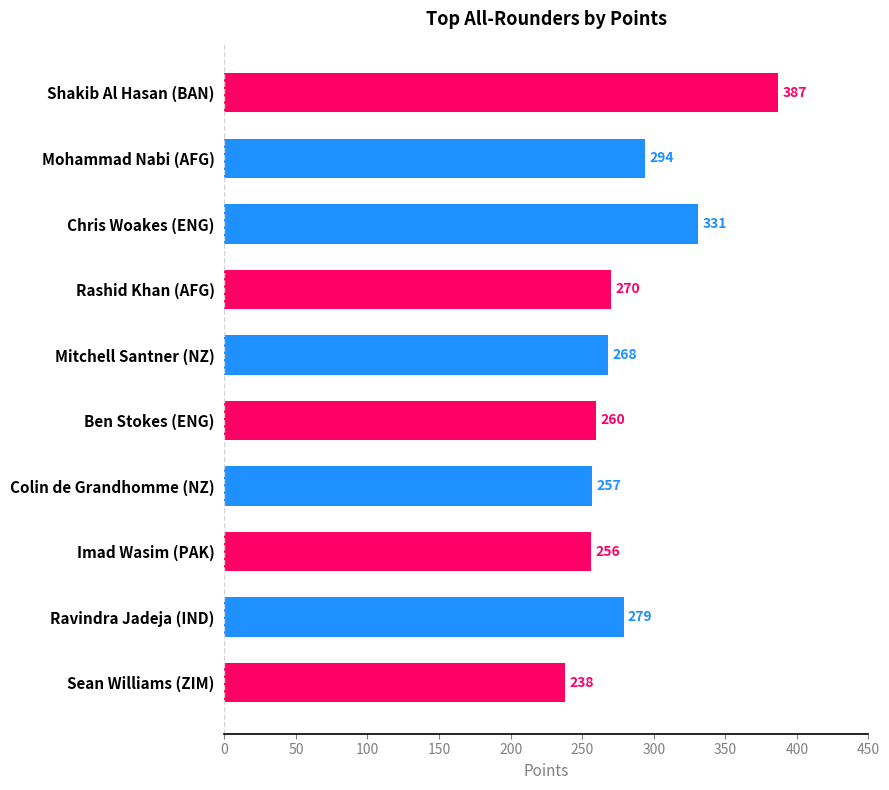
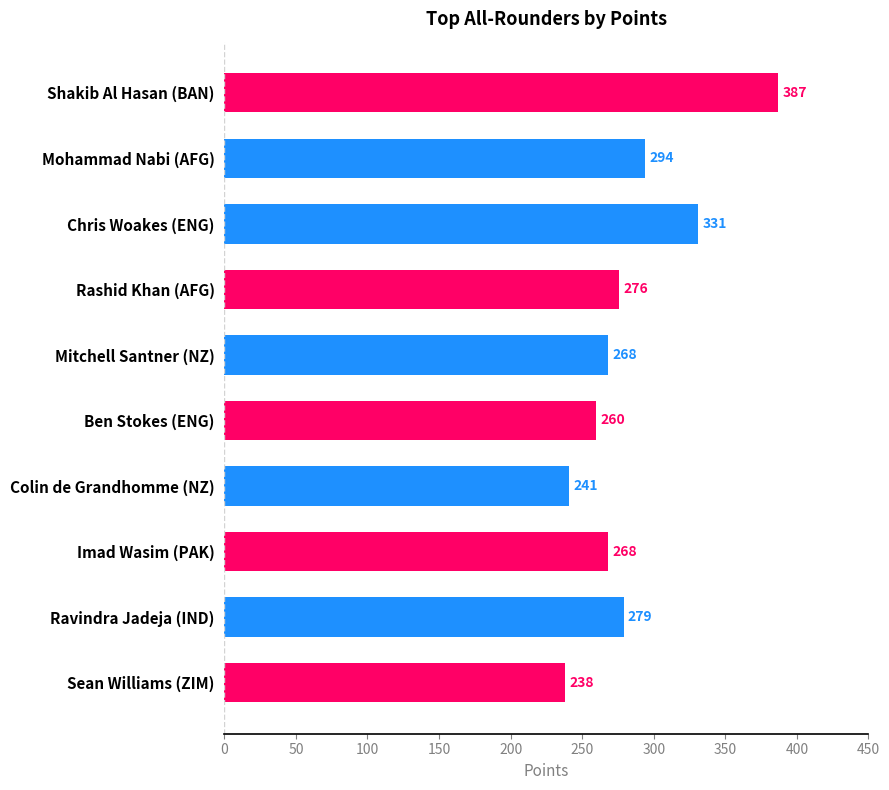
  {
    "Shakib Al Hasan (BAN)": 387,
    "Mohammad Nabi (AFG)": 294,
    "Chris Woakes (ENG)": 331,
-   "Rashid Khan (AFG)": 270,
+   "Rashid Khan (AFG)": 276,
    "Mitchell Santner (NZ)": 268,
    "Ben Stokes (ENG)": 260,
-   "Colin de Grandhomme (NZ)": 257,
-   "Imad Wasim (PAK)": 256,
+   "Colin de Grandhomme (NZ)": 241,
+   "Imad Wasim (PAK)": 268,
    "Ravindra Jadeja (IND)": 279,
    "Sean Williams (ZIM)": 238
  }
